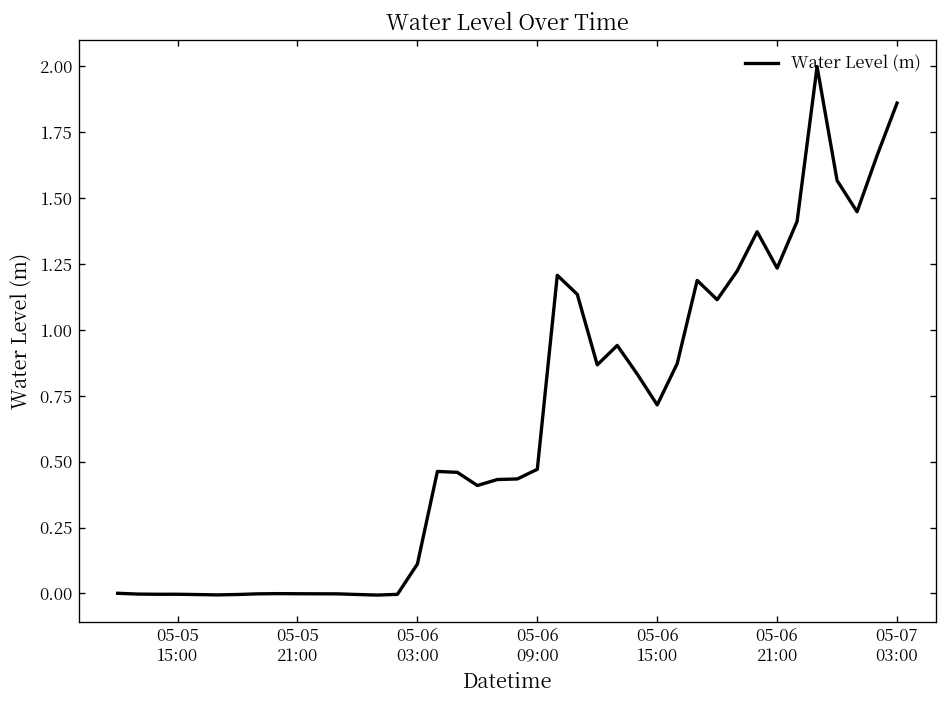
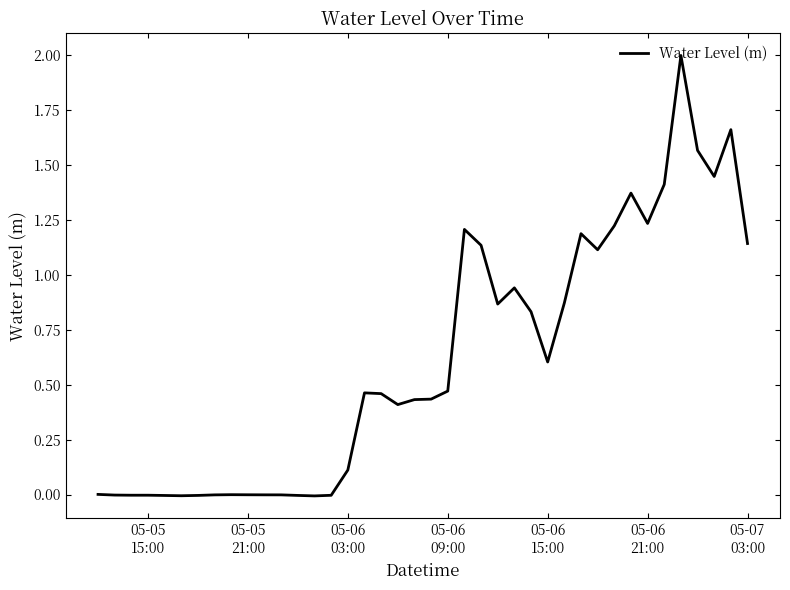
  {
    "05-05 15:00": 0.00,
    "05-05 21:00": 0.00,
    "05-06 03:00": 0.11,
    "05-06 09:00": 0.47,
-   "05-06 15:00": 0.72,
+   "05-06 15:00": 0.60,
    "05-06 21:00": 1.23,
-   "05-07 03:00": 1.86
+   "05-07 03:00": 1.14
  }
